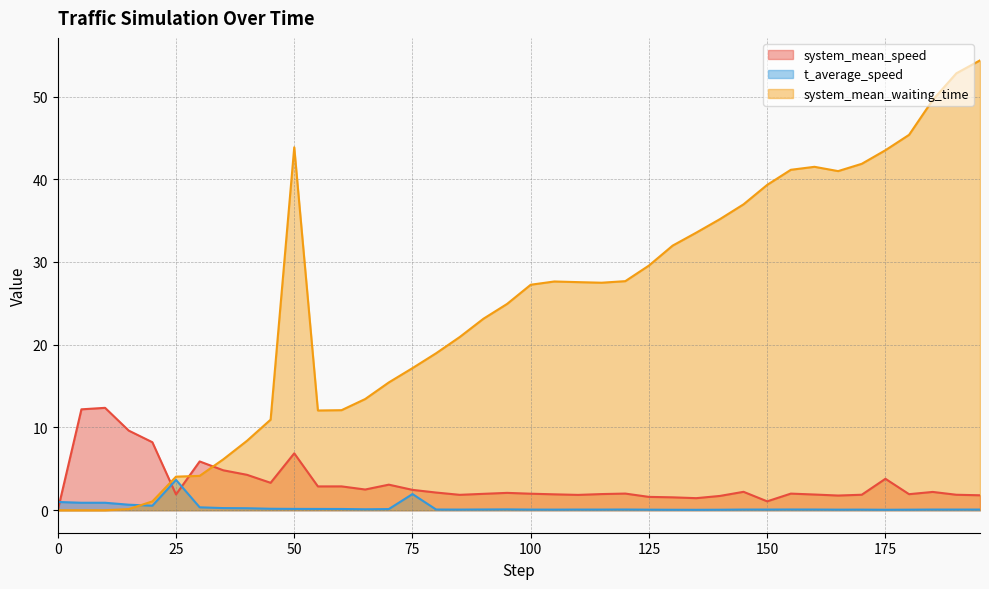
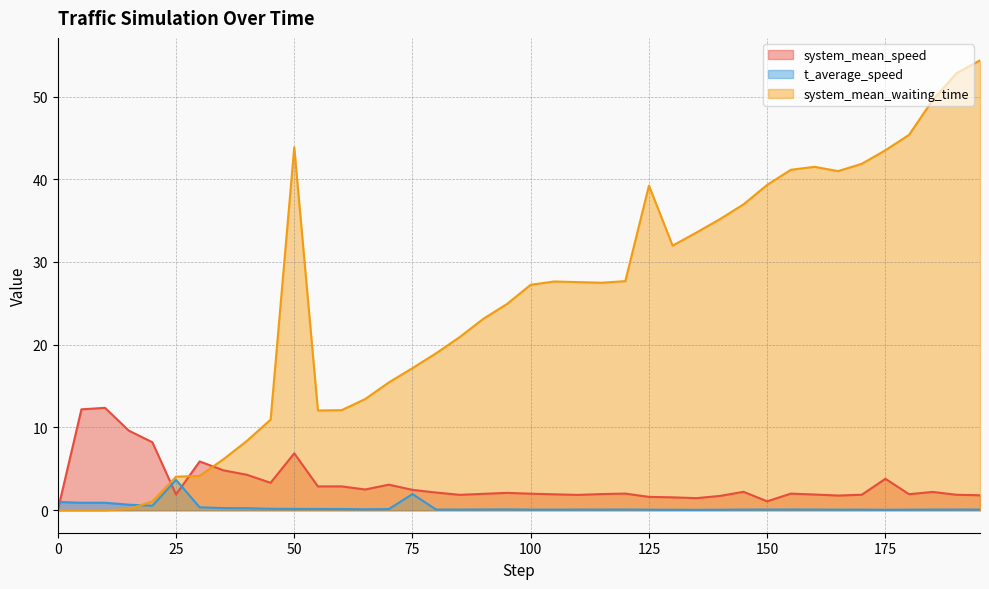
  {
    "system_mean_speed": {
      "25": 2,
      "50": 7,
      "75": 2,
      "100": 2,
      "125": 2,
      "150": 1,
      "175": 4
    },
    "t_average_speed": {
      "0": 1,
      "25": 4,
      "50": 0,
      "75": 2,
      "100": 0,
      "125": 0,
      "150": 0,
      "175": 0
    },
    "system_mean_waiting_time": {
      "25": 4,
      "50": 44,
      "75": 17,
      "100": 27,
-     "125": 30,
+     "125": 39,
      "150": 39,
      "175": 44
    }
  }
